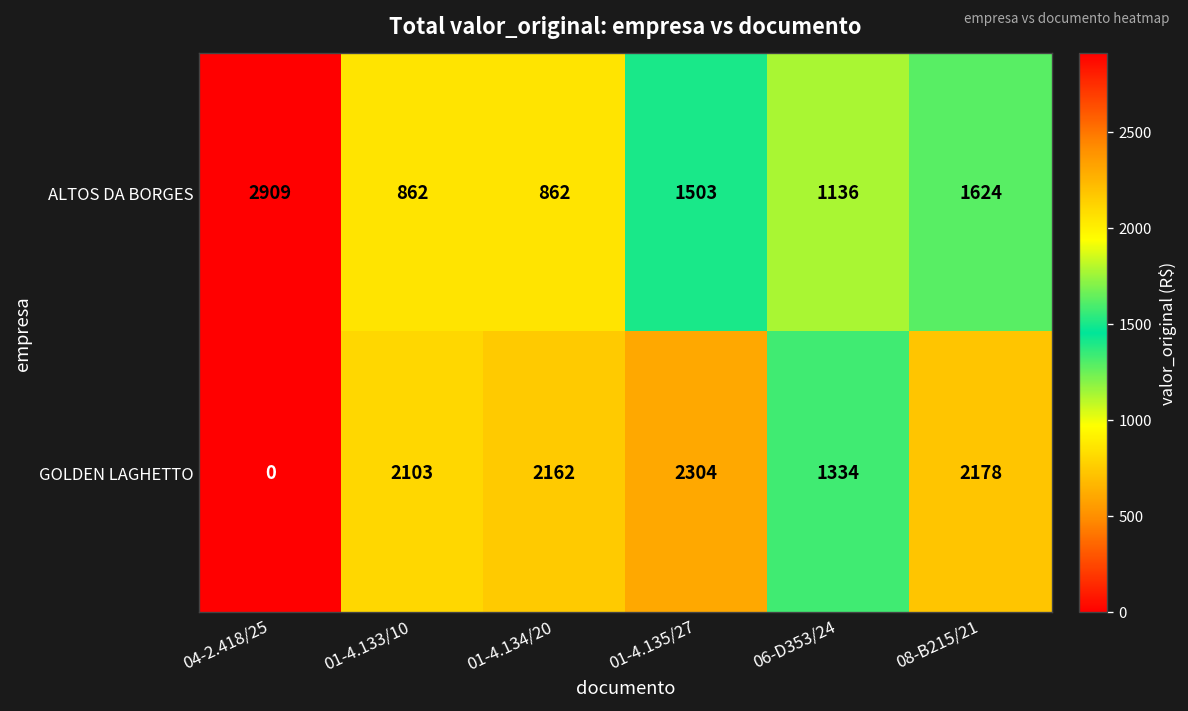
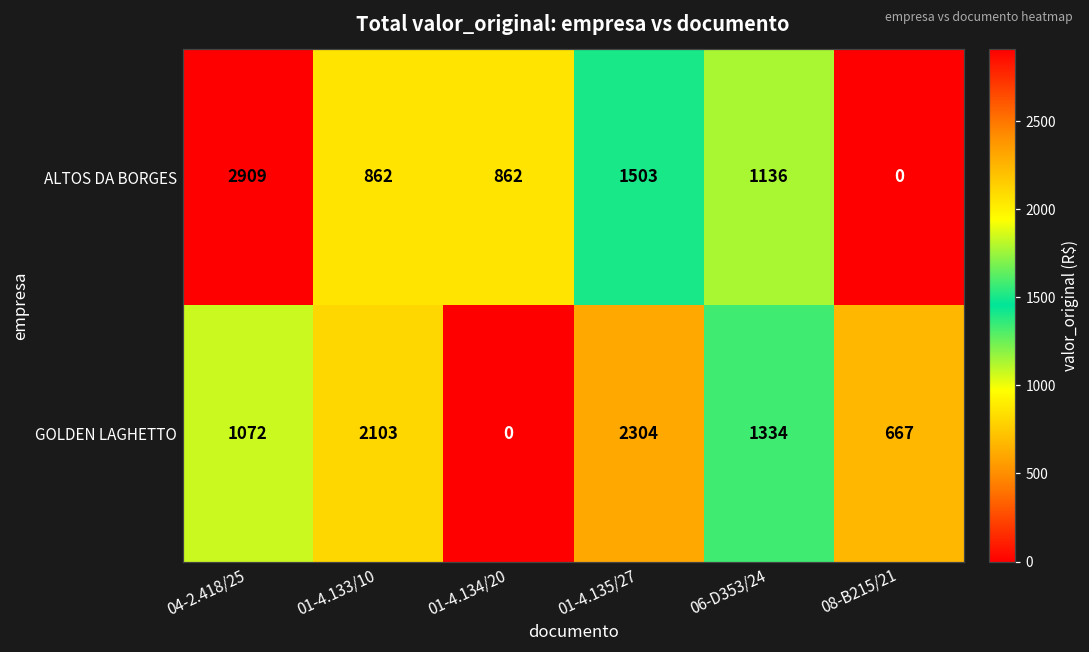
  {
    "ALTOS DA BORGES": {
      "04-2.418/25": 2909,
      "01-4.133/10": 862,
      "01-4.134/20": 862,
      "01-4.135/27": 1503,
      "06-D353/24": 1136,
-     "08-B215/21": 1624
+     "08-B215/21": 0
    },
    "GOLDEN LAGHETTO": {
-     "04-2.418/25": 0,
+     "04-2.418/25": 1072,
      "01-4.133/10": 2103,
-     "01-4.134/20": 2162,
+     "01-4.134/20": 0,
      "01-4.135/27": 2304,
      "06-D353/24": 1334,
-     "08-B215/21": 2178
+     "08-B215/21": 667
    }
  }
